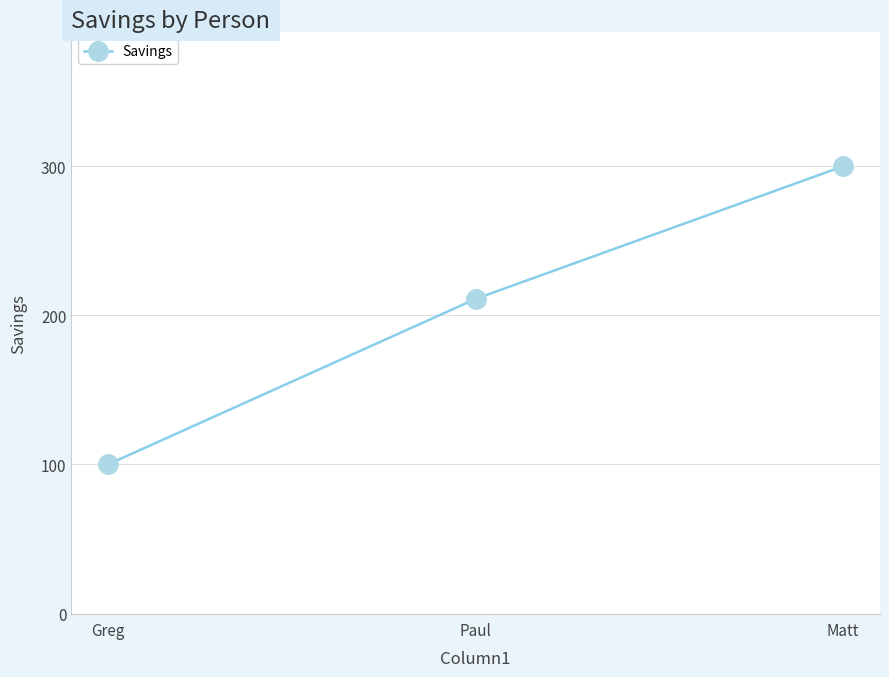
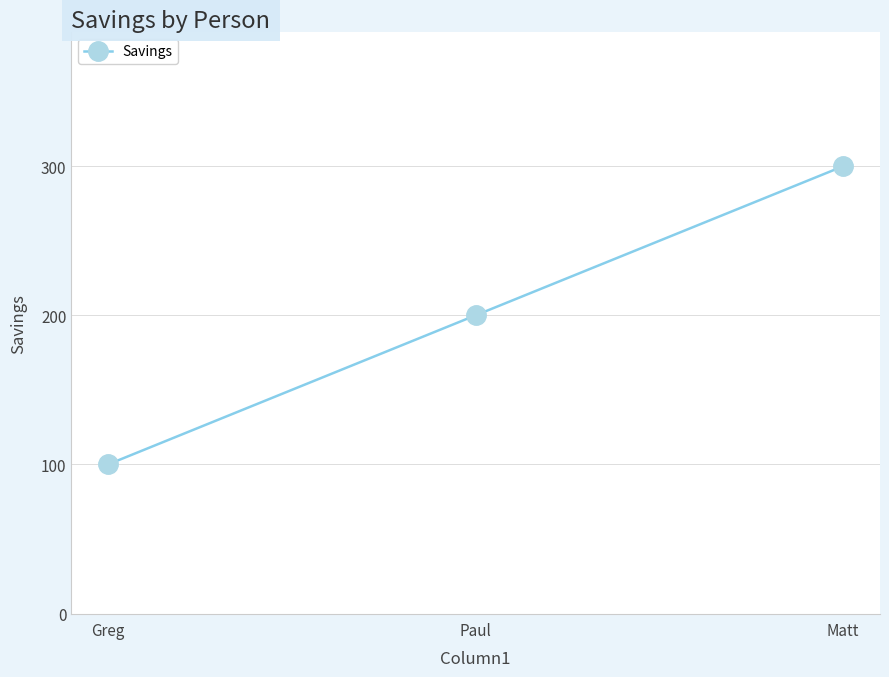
  {
    "Greg": 100,
-   "Paul": 211,
+   "Paul": 200,
    "Matt": 300
  }
